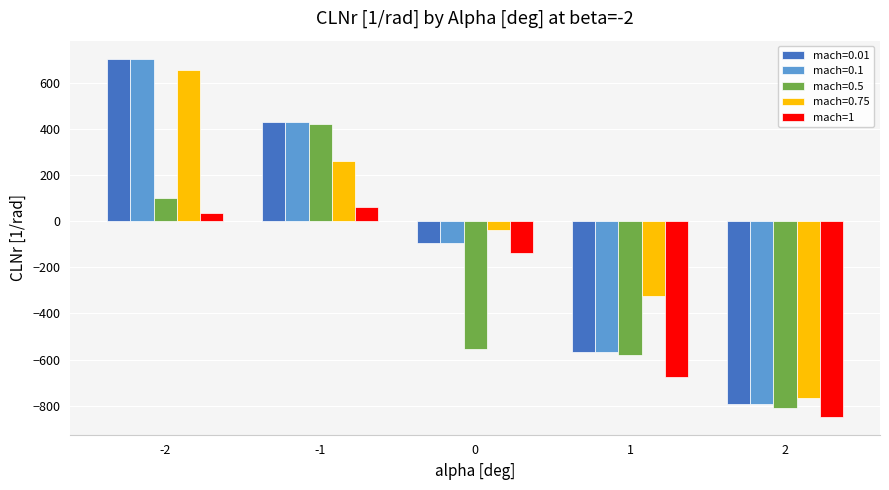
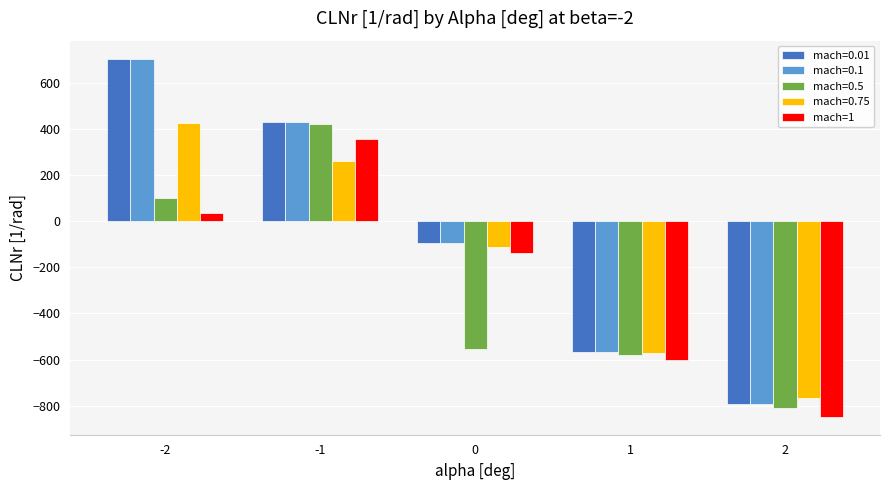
  {
    "mach=0.5": {
      "-2": 100,
      "-1": 420,
      "0": -550,
      "1": -580,
      "2": -810
    },
    "mach=0.75": {
-     "-2": 660,
+     "-2": 430,
      "-1": 260,
-     "0": -40,
-     "1": -320,
+     "0": -110,
+     "1": -570,
      "2": -770
    },
    "mach=1": {
      "-2": 40,
-     "-1": 60,
+     "-1": 360,
      "0": -140,
-     "1": -680,
+     "1": -600,
      "2": -850
    }
  }
